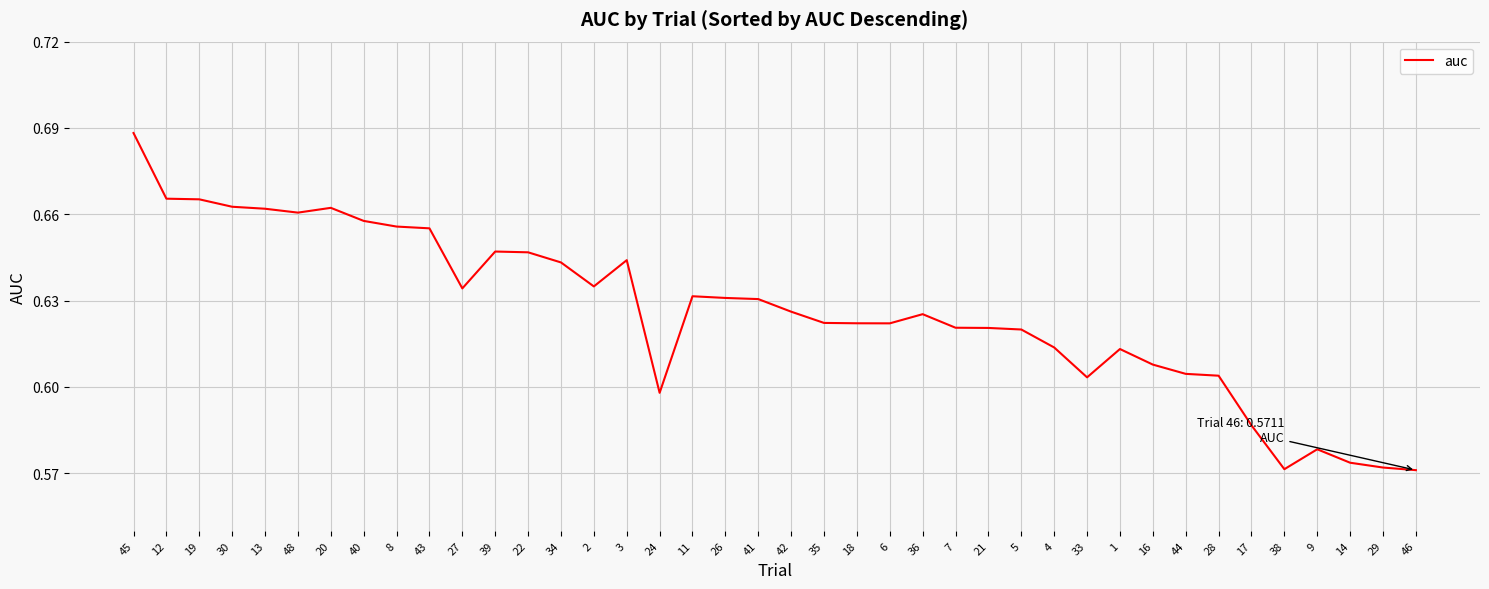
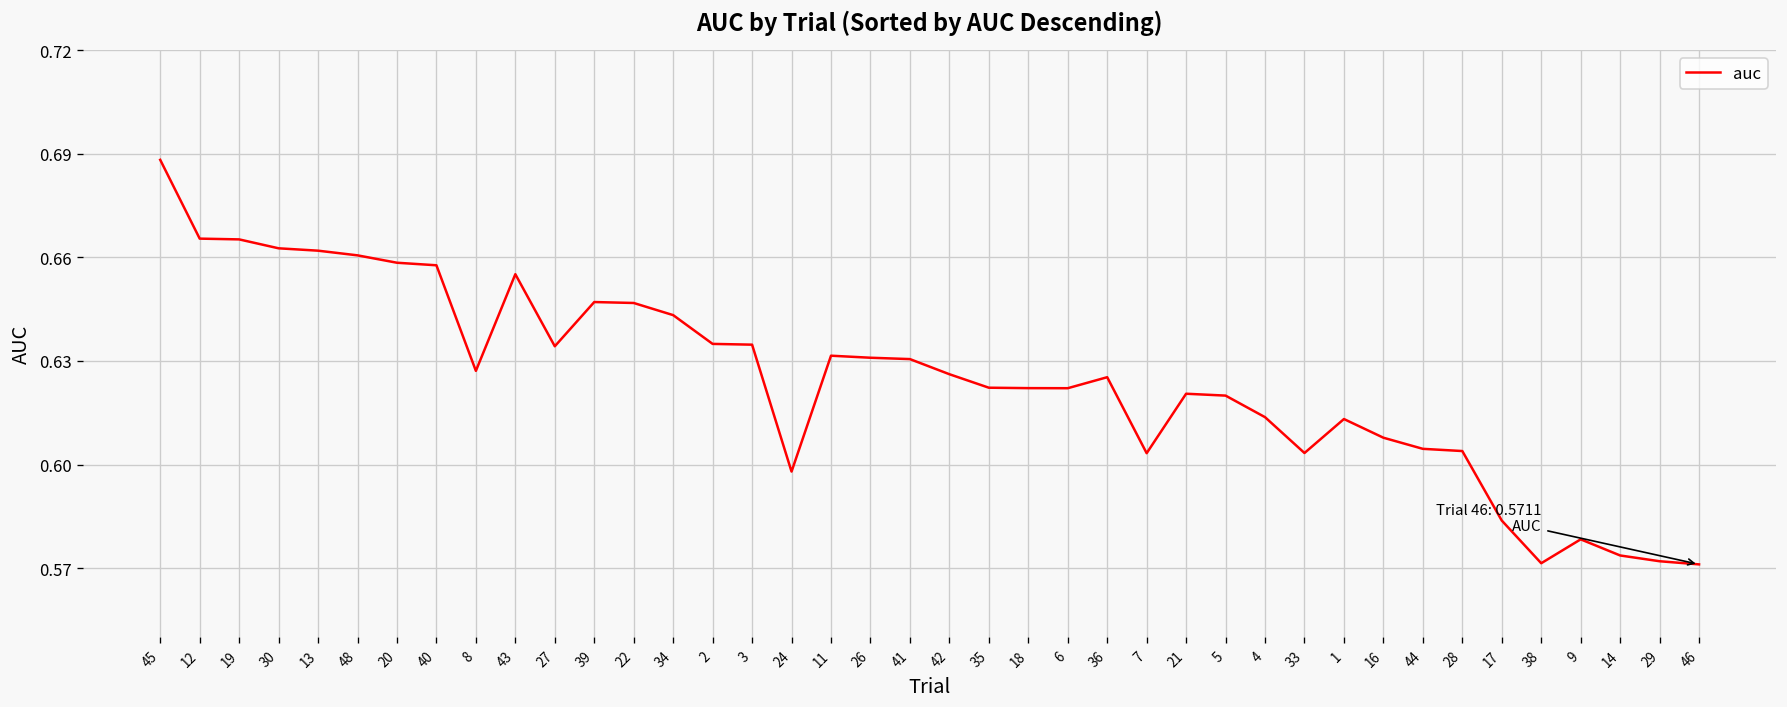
  {
    "45": 0.688,
    "12": 0.665,
    "19": 0.665,
    "30": 0.663,
    "13": 0.662,
    "48": 0.661,
-   "20": 0.662,
+   "20": 0.658,
    "40": 0.658,
-   "8": 0.656,
+   "8": 0.627,
    "43": 0.655,
    "27": 0.634,
    "39": 0.647,
    "22": 0.647,
    "34": 0.643,
    "2": 0.635,
-   "3": 0.644,
+   "3": 0.635,
    "24": 0.598,
    "11": 0.632,
    "26": 0.631,
    "41": 0.631,
    "42": 0.626,
    "35": 0.622,
    "18": 0.622,
    "6": 0.622,
    "36": 0.625,
-   "7": 0.621,
+   "7": 0.603,
    "21": 0.621,
    "5": 0.620,
    "4": 0.614,
    "33": 0.603,
    "1": 0.613,
    "16": 0.608,
    "44": 0.605,
    "28": 0.604,
-   "17": 0.587,
+   "17": 0.584,
    "46": 0.571
  }
